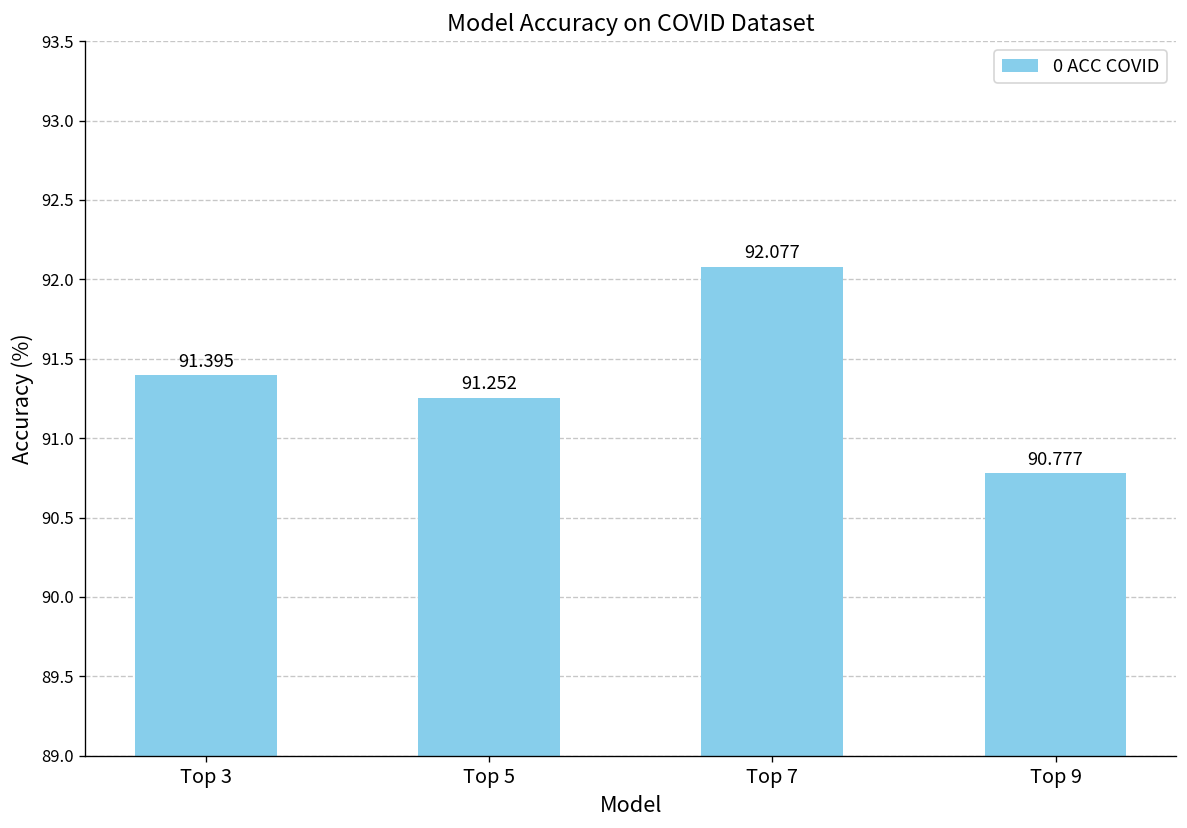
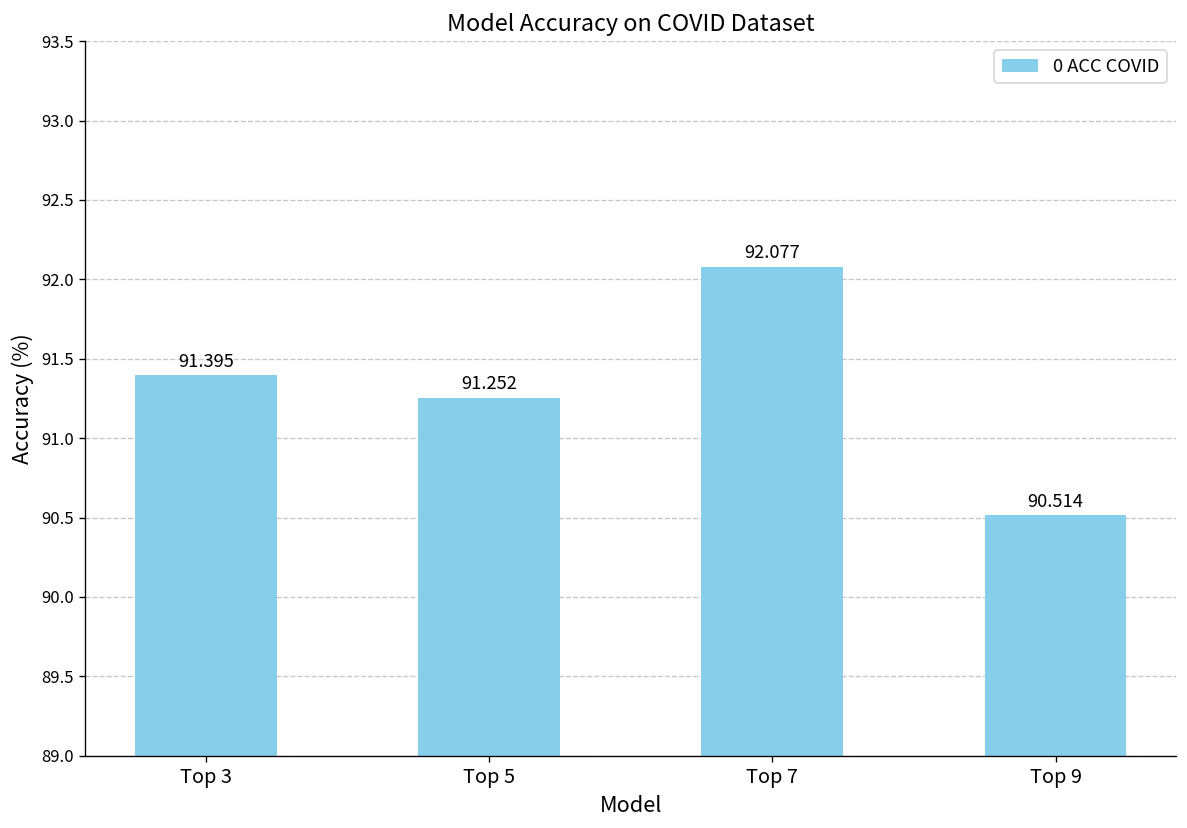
  {
    "Top 3": 91.395,
    "Top 5": 91.252,
    "Top 7": 92.077,
-   "Top 9": 90.777
+   "Top 9": 90.514
  }
